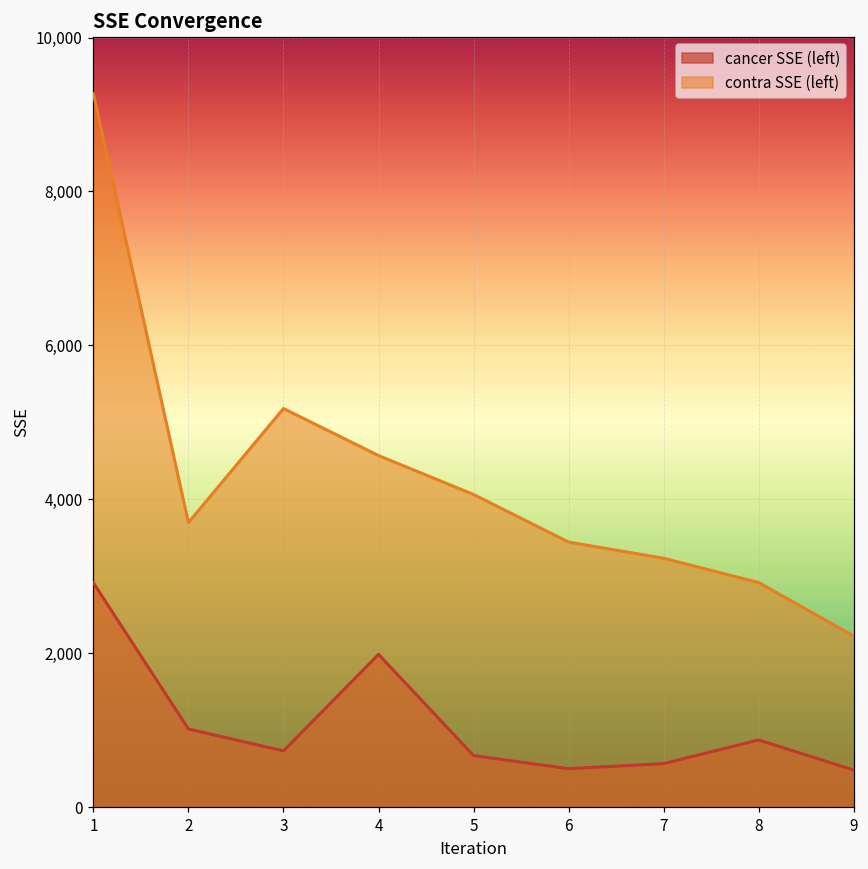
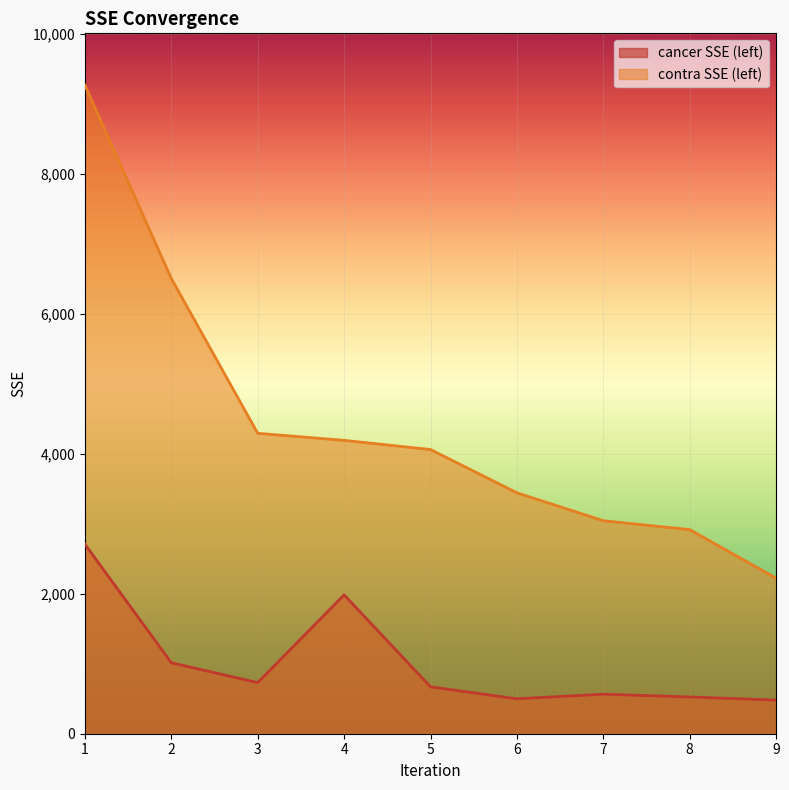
  {
    "cancer SSE (left)": {
-     "1": "2,900",
+     "1": "2,700",
      "2": "1,000",
      "3": "700",
      "4": "2,000",
      "5": "700",
      "6": "500",
      "7": "600",
-     "8": "900",
+     "8": "500",
      "9": "500"
    },
    "contra SSE (left)": {
      "1": "9,300",
-     "2": "3,700",
-     "3": "5,200",
-     "4": "4,600",
+     "2": "6,500",
+     "3": "4,300",
+     "4": "4,200",
      "5": "4,100",
      "6": "3,400",
-     "7": "3,200",
+     "7": "3,000",
      "8": "2,900",
      "9": "2,200"
    }
  }
